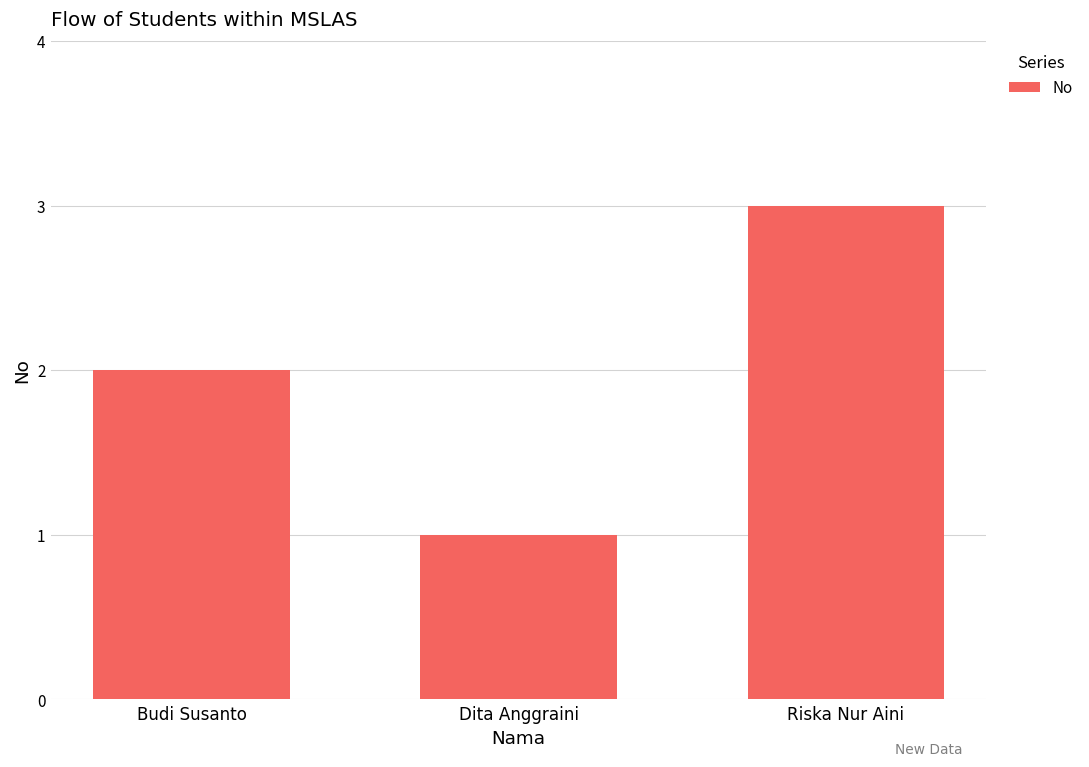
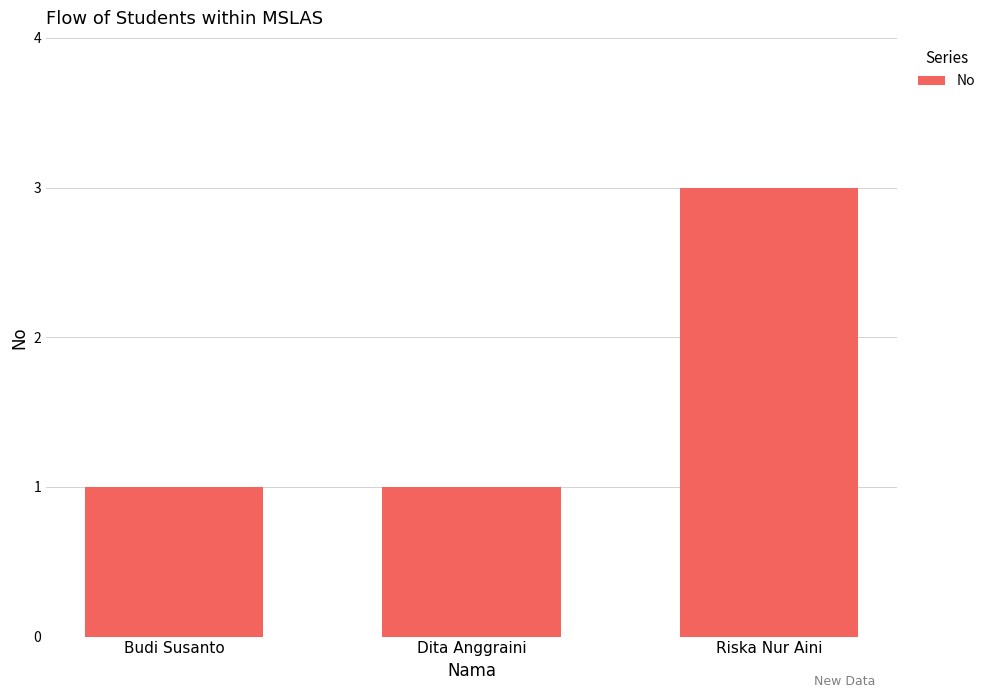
  {
-   "Budi Susanto": 2,
+   "Budi Susanto": 1,
    "Dita Anggraini": 1,
    "Riska Nur Aini": 3
  }
